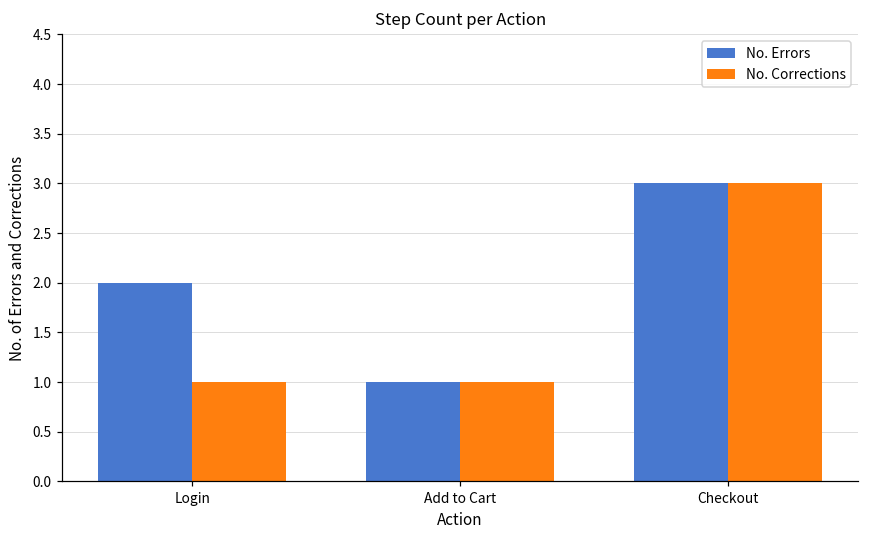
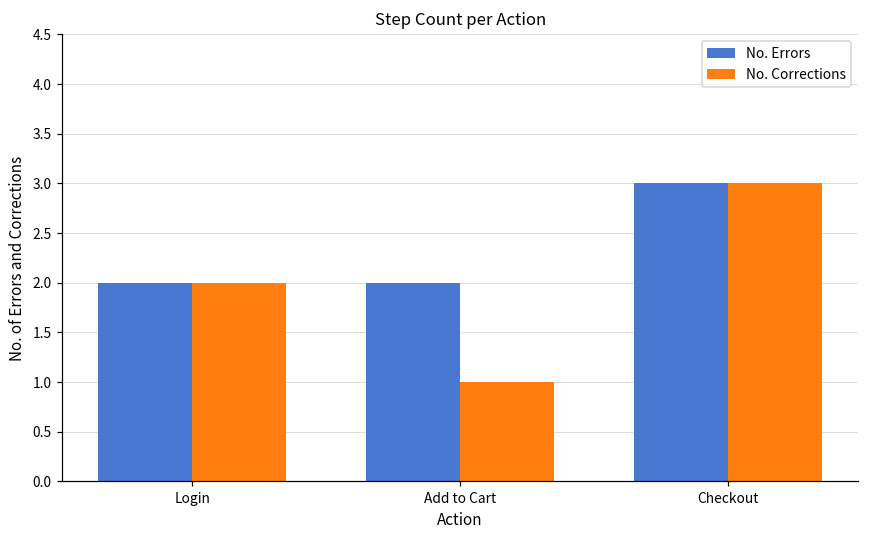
  {
    "No. Errors": {
      "Login": 2,
-     "Add to Cart": 1,
+     "Add to Cart": 2,
      "Checkout": 3
    },
    "No. Corrections": {
-     "Login": 1,
+     "Login": 2,
      "Add to Cart": 1,
      "Checkout": 3
    }
  }
